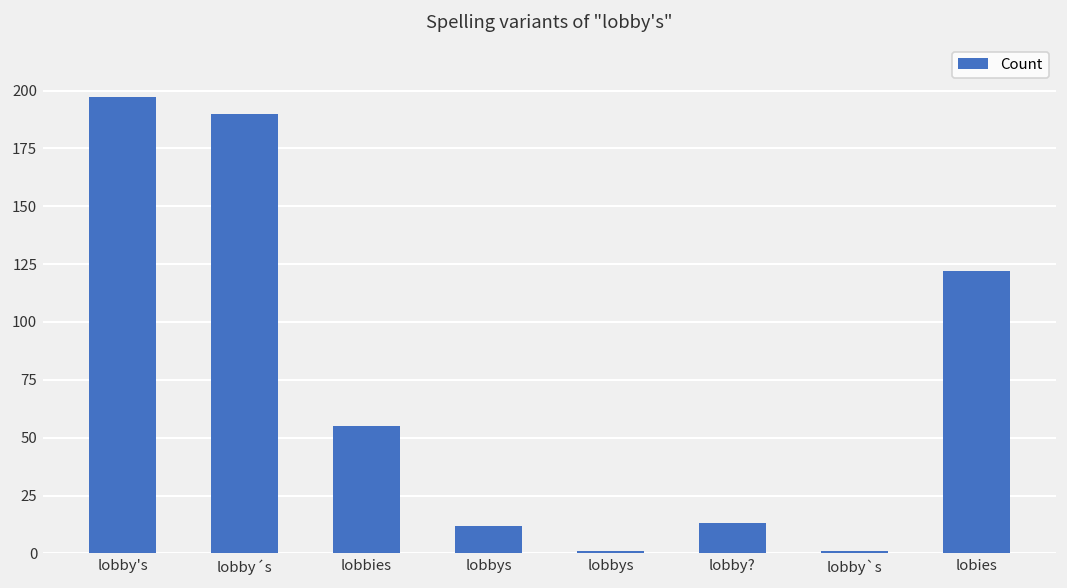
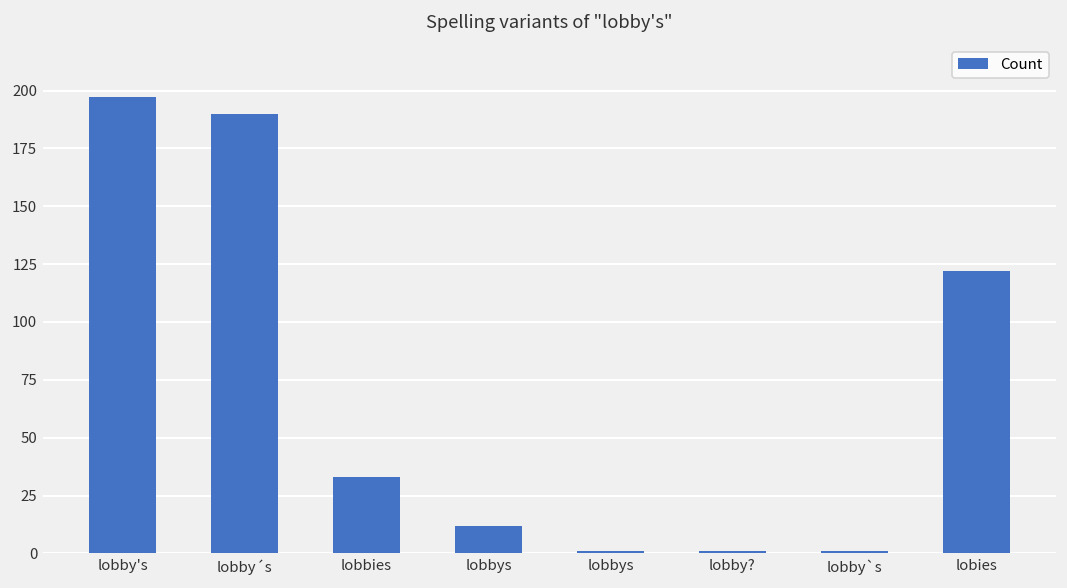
  {
    "lobby's": 197,
    "lobby´s": 190,
-   "lobbies": 55,
-   "lobby?": 13,
+   "lobbies": 33,
+   "lobby?": 1,
    "lobies": 122
  }
